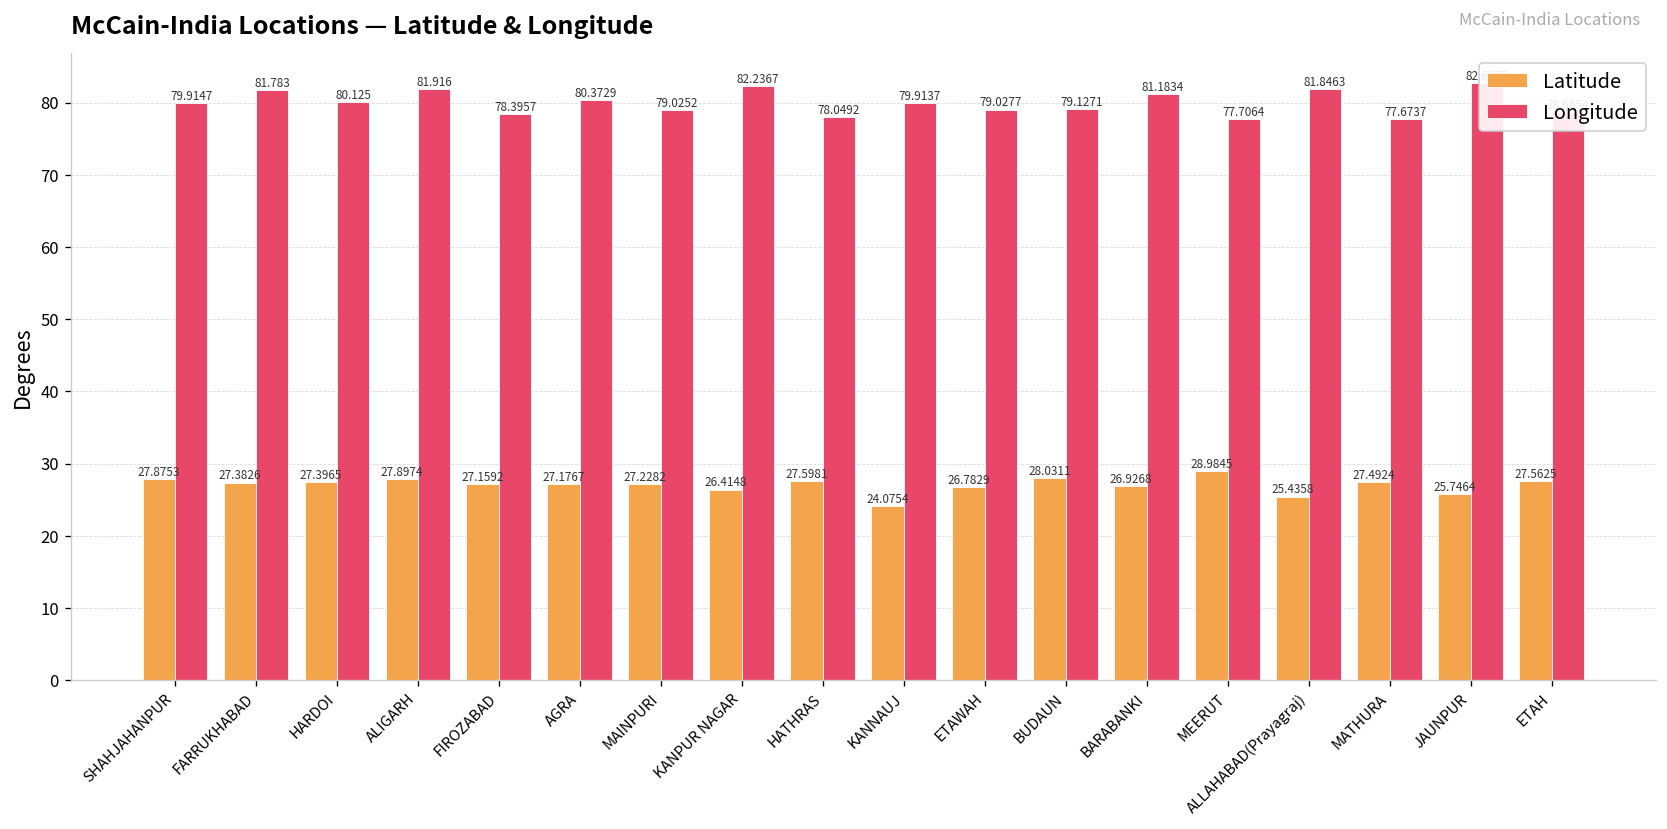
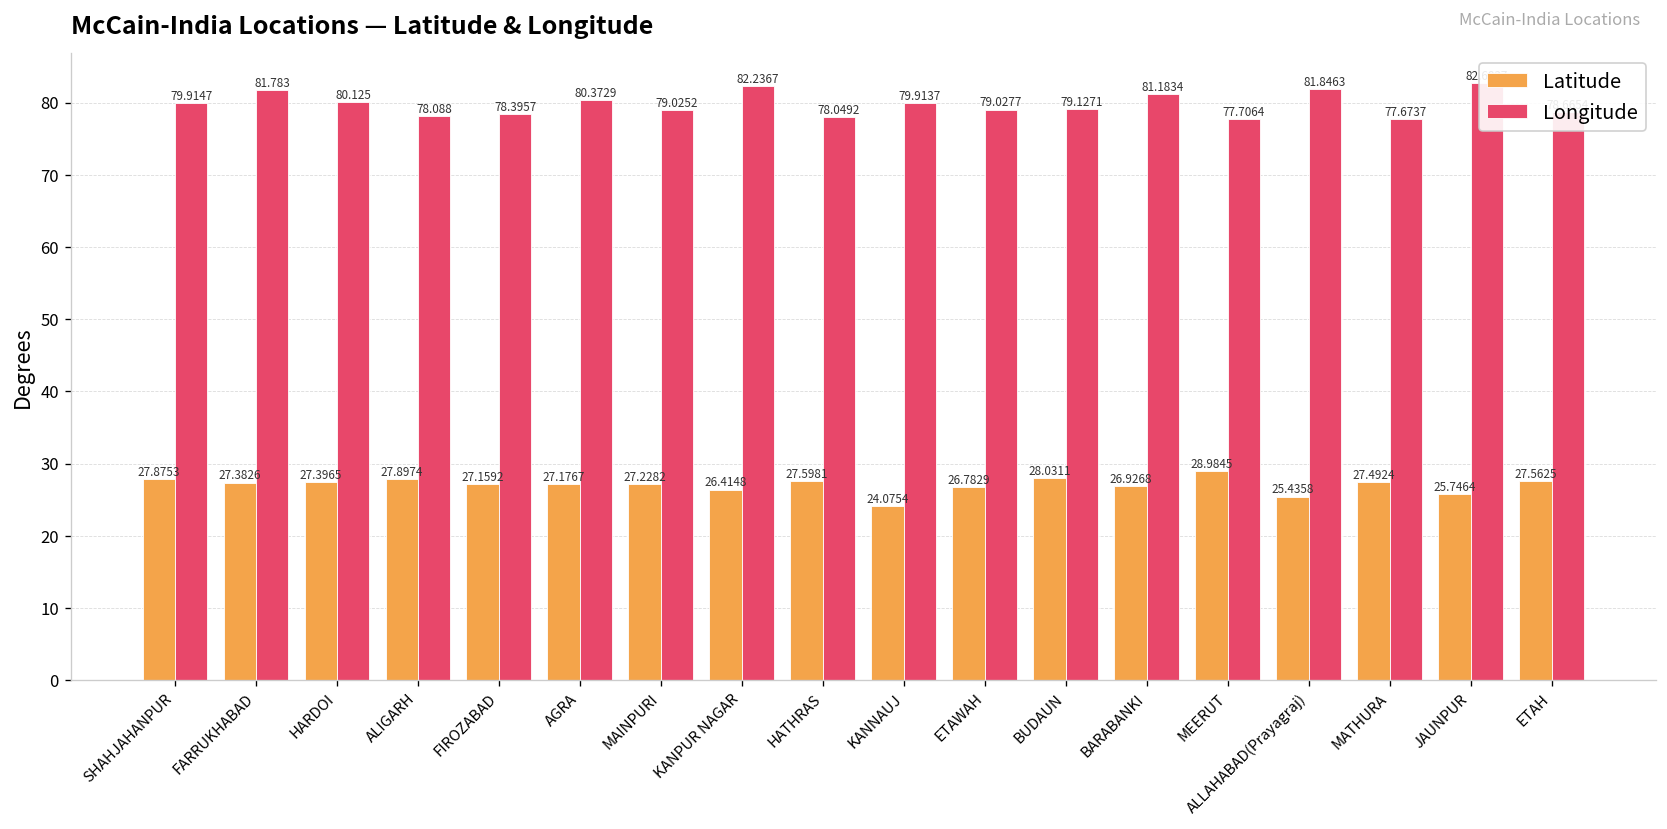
  {
    "Latitude": {
      "SHAHJAHANPUR": 27.8753,
      "FARRUKHABAD": 27.3826,
      "HARDOI": 27.3965,
      "ALIGARH": 27.8974,
      "FIROZABAD": 27.1592,
      "AGRA": 27.1767,
      "MAINPURI": 27.2282,
      "KANPUR NAGAR": 26.4148,
      "HATHRAS": 27.5981,
      "KANNAUJ": 24.0754,
      "ETAWAH": 26.7829,
      "BUDAUN": 28.0311,
      "BARABANKI": 26.9268,
      "MEERUT": 28.9845,
      "ALLAHABAD(Prayagraj)": 25.4358,
      "MATHURA": 27.4924,
      "JAUNPUR": 25.7464,
      "ETAH": 27.5625
    },
    "Longitude": {
      "SHAHJAHANPUR": 79.9147,
      "FARRUKHABAD": 81.783,
      "HARDOI": 80.125,
-     "ALIGARH": 81.916,
+     "ALIGARH": 78.088,
      "FIROZABAD": 78.3957,
      "AGRA": 80.3729,
      "MAINPURI": 79.0252,
      "KANPUR NAGAR": 82.2367,
      "HATHRAS": 78.0492,
      "KANNAUJ": 79.9137,
      "ETAWAH": 79.0277,
      "BUDAUN": 79.1271,
      "BARABANKI": 81.1834,
      "MEERUT": 77.7064,
      "ALLAHABAD(Prayagraj)": 81.8463,
      "MATHURA": 77.6737
    }
  }
